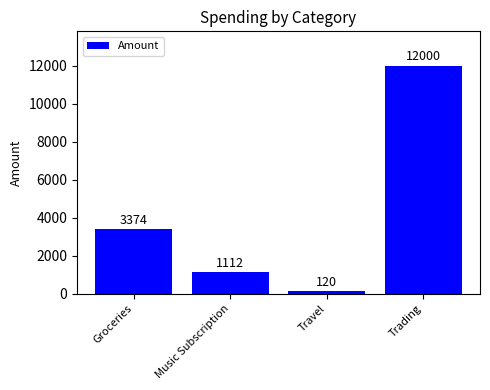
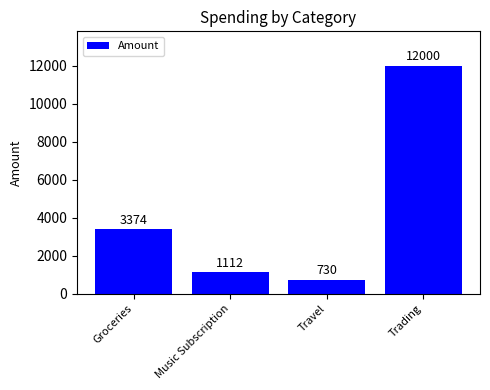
  {
    "Groceries": 3374,
    "Music Subscription": 1112,
-   "Travel": 120,
+   "Travel": 730,
    "Trading": 12000
  }
